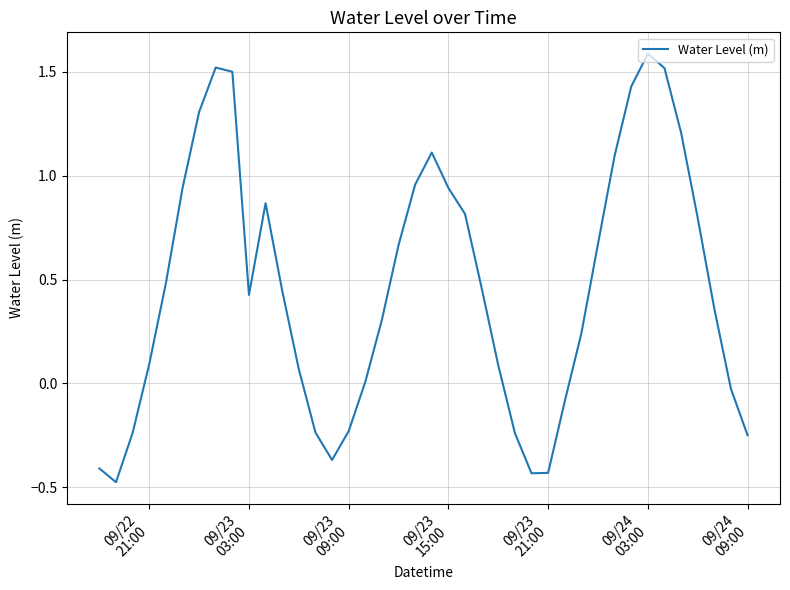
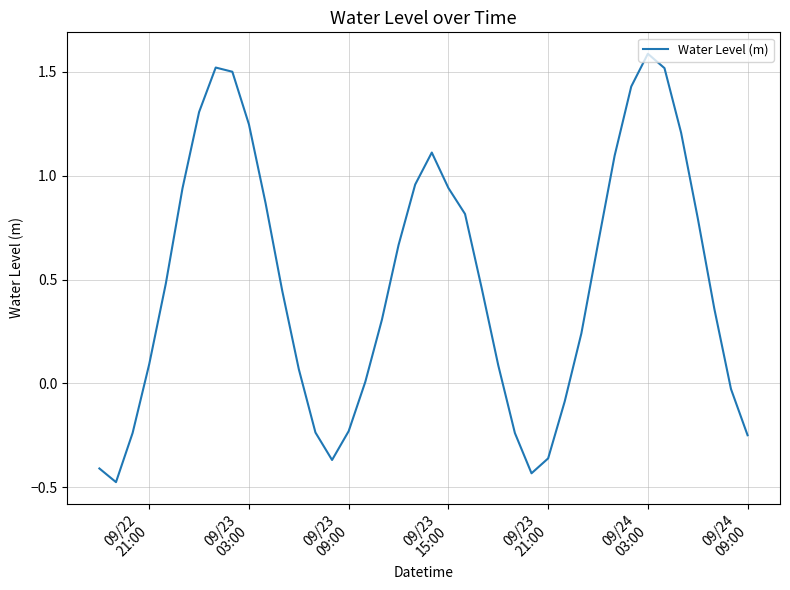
  {
    "09/22 21:00": 0.09,
-   "09/23 03:00": 0.43,
+   "09/23 03:00": 1.25,
    "09/23 09:00": -0.23,
    "09/23 15:00": 0.94,
-   "09/23 21:00": -0.43,
+   "09/23 21:00": -0.36,
    "09/24 09:00": -0.25
  }
